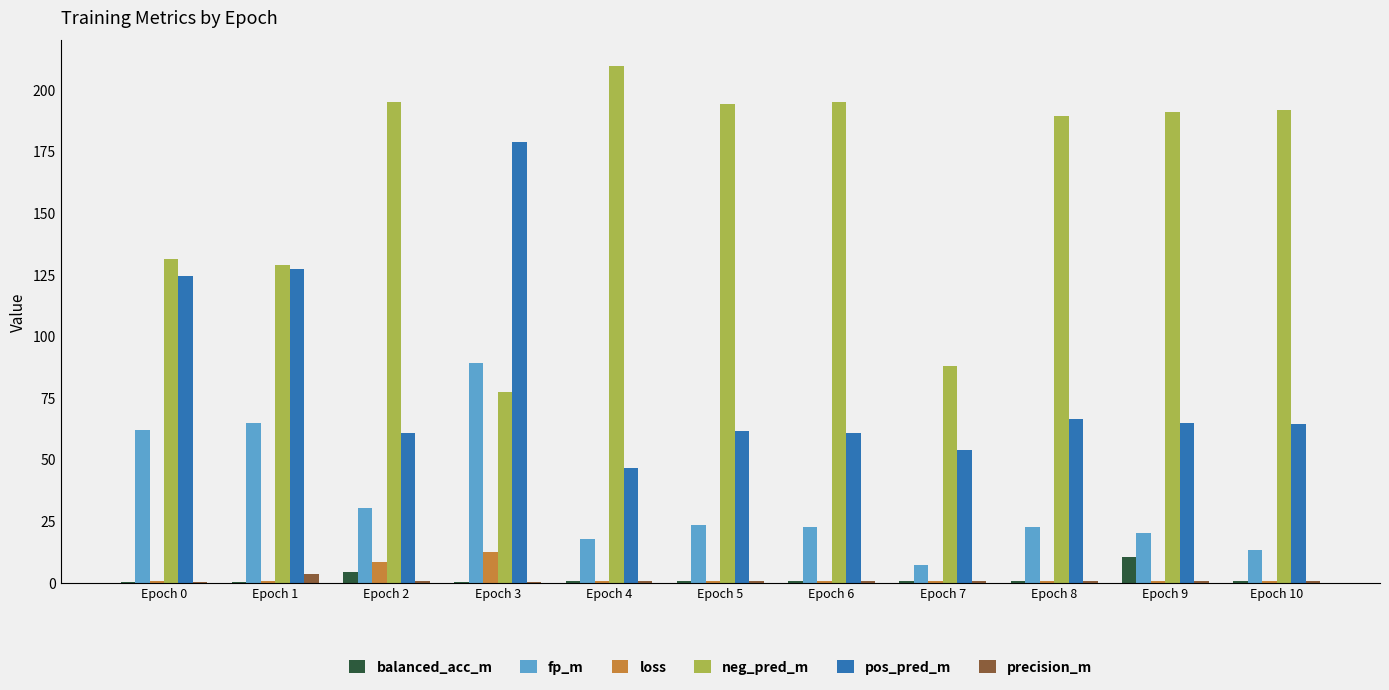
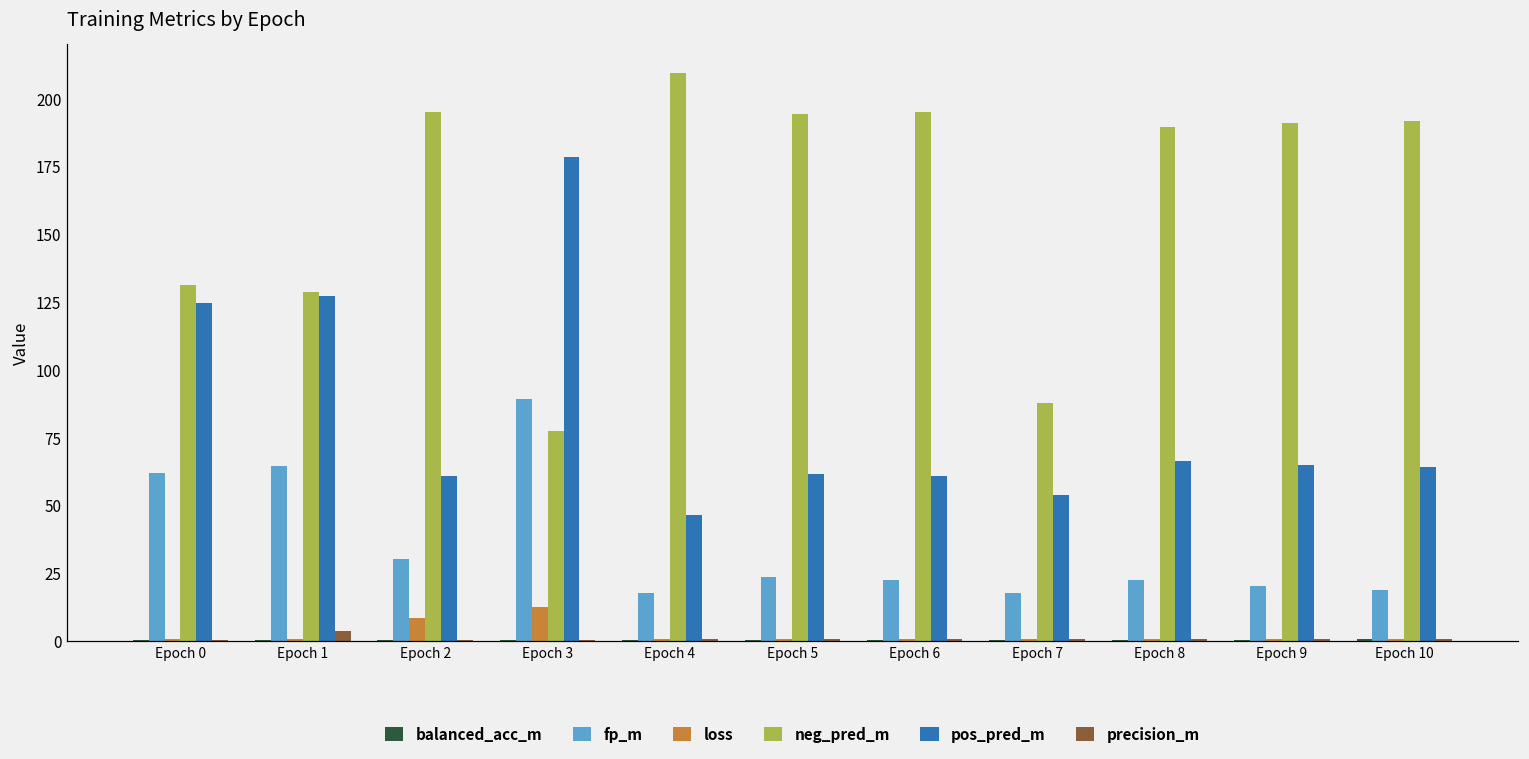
  {
    "balanced_acc_m": {
-     "Epoch 2": 4,
-     "Epoch 9": 10
+     "Epoch 2": 1,
+     "Epoch 9": 1
    },
    "fp_m": {
      "Epoch 0": 62,
      "Epoch 1": 65,
      "Epoch 2": 30,
      "Epoch 3": 89,
      "Epoch 4": 18,
      "Epoch 5": 24,
      "Epoch 6": 23,
-     "Epoch 7": 7,
+     "Epoch 7": 18,
      "Epoch 8": 22,
      "Epoch 9": 20,
-     "Epoch 10": 13
+     "Epoch 10": 19
    },
    "loss": {
      "Epoch 2": 8,
      "Epoch 3": 12
    },
    "neg_pred_m": {
      "Epoch 0": 131,
      "Epoch 1": 129,
      "Epoch 2": 195,
      "Epoch 3": 77,
      "Epoch 4": 210,
      "Epoch 5": 194,
      "Epoch 6": 195,
      "Epoch 7": 88,
      "Epoch 8": 190,
      "Epoch 9": 191,
      "Epoch 10": 192
    },
    "pos_pred_m": {
      "Epoch 0": 125,
      "Epoch 1": 127,
      "Epoch 2": 61,
      "Epoch 3": 179,
      "Epoch 4": 46,
      "Epoch 5": 62,
      "Epoch 6": 61,
      "Epoch 7": 54,
      "Epoch 8": 66,
      "Epoch 9": 65,
      "Epoch 10": 64
    },
    "precision_m": {
      "Epoch 1": 4
    }
  }
